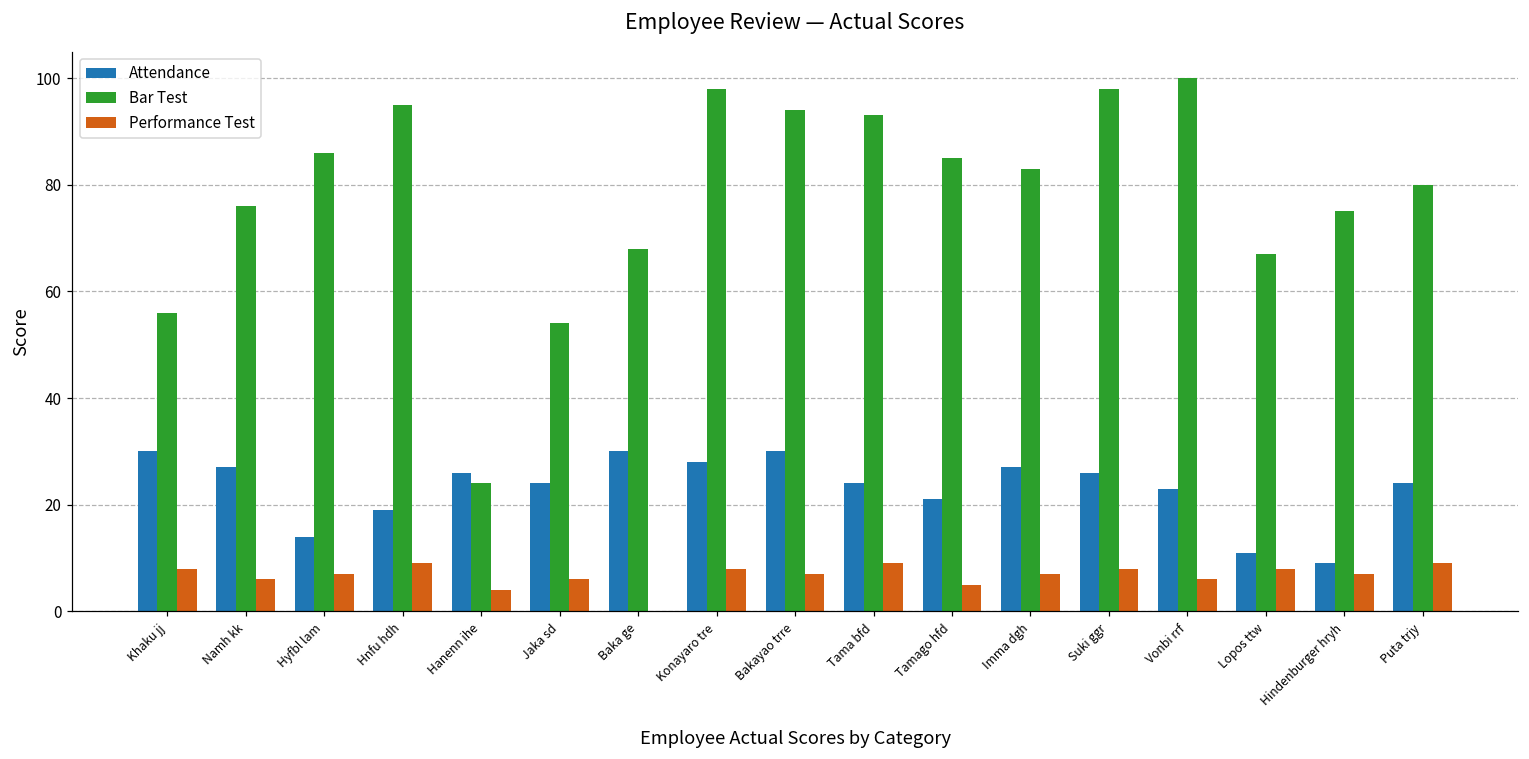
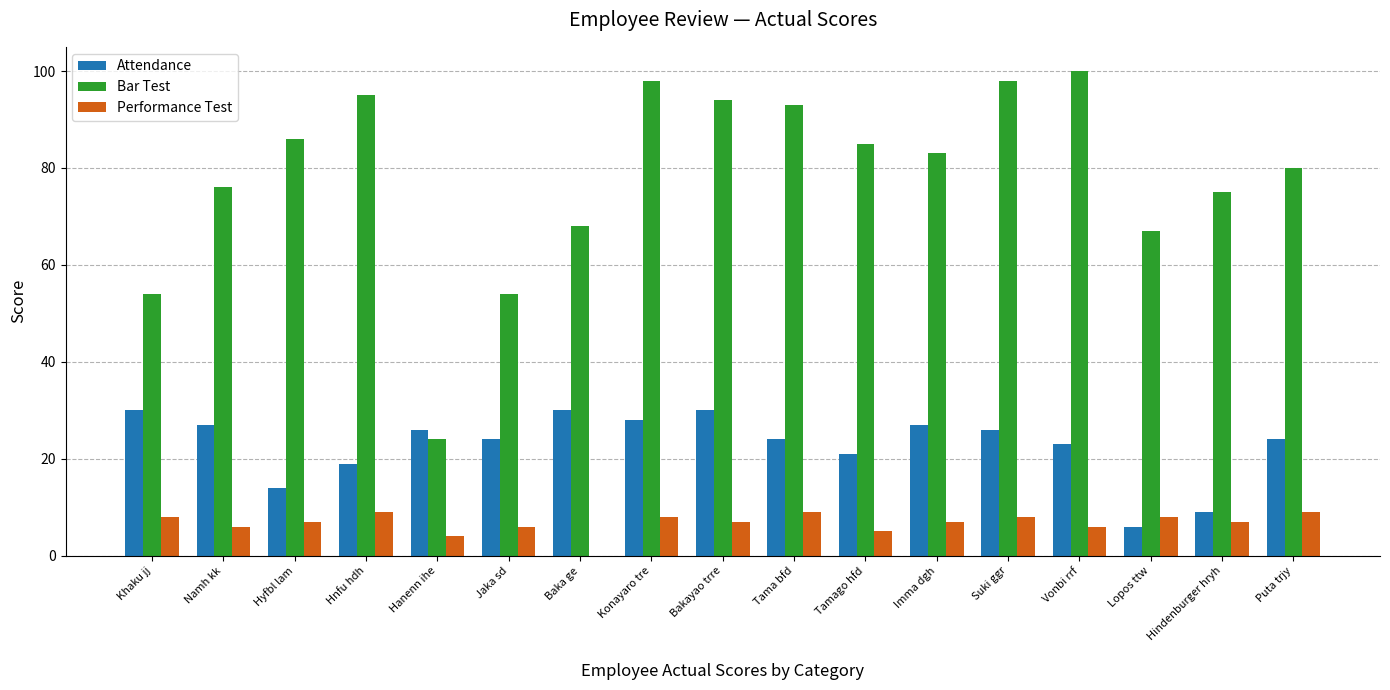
  {
    "Attendance": {
      "Khaku jj": 30,
      "Namh kk": 27,
      "Hyfbl lam": 14,
      "Hnfu hdh": 19,
      "Hanenn ihe": 26,
      "Jaka sd": 24,
      "Baka ge": 30,
      "Konayaro tre": 28,
      "Bakayao trre": 30,
      "Tama bfd": 24,
      "Tamago hfd": 21,
      "Imma dgh": 27,
      "Suki ggr": 26,
      "Vonbi rrf": 23,
-     "Lopos ttw": 11,
+     "Lopos ttw": 6,
      "Hindenburger hryh": 9,
      "Puta trjy": 24
    },
    "Bar Test": {
-     "Khaku jj": 56,
+     "Khaku jj": 54,
      "Namh kk": 76,
      "Hyfbl lam": 86,
      "Hnfu hdh": 95,
      "Hanenn ihe": 24,
      "Jaka sd": 54,
      "Baka ge": 68,
      "Konayaro tre": 98,
      "Bakayao trre": 94,
      "Tama bfd": 93,
      "Tamago hfd": 85,
      "Imma dgh": 83,
      "Suki ggr": 98,
      "Vonbi rrf": 100,
      "Lopos ttw": 67,
      "Hindenburger hryh": 75,
      "Puta trjy": 80
    },
    "Performance Test": {
      "Khaku jj": 8,
      "Namh kk": 6,
      "Hyfbl lam": 7,
      "Hnfu hdh": 9,
      "Hanenn ihe": 4,
      "Jaka sd": 6,
      "Baka ge": 0,
      "Konayaro tre": 8,
      "Bakayao trre": 7,
      "Tama bfd": 9,
      "Tamago hfd": 5,
      "Imma dgh": 7,
      "Suki ggr": 8,
      "Vonbi rrf": 6,
      "Lopos ttw": 8,
      "Hindenburger hryh": 7,
      "Puta trjy": 9
    }
  }
